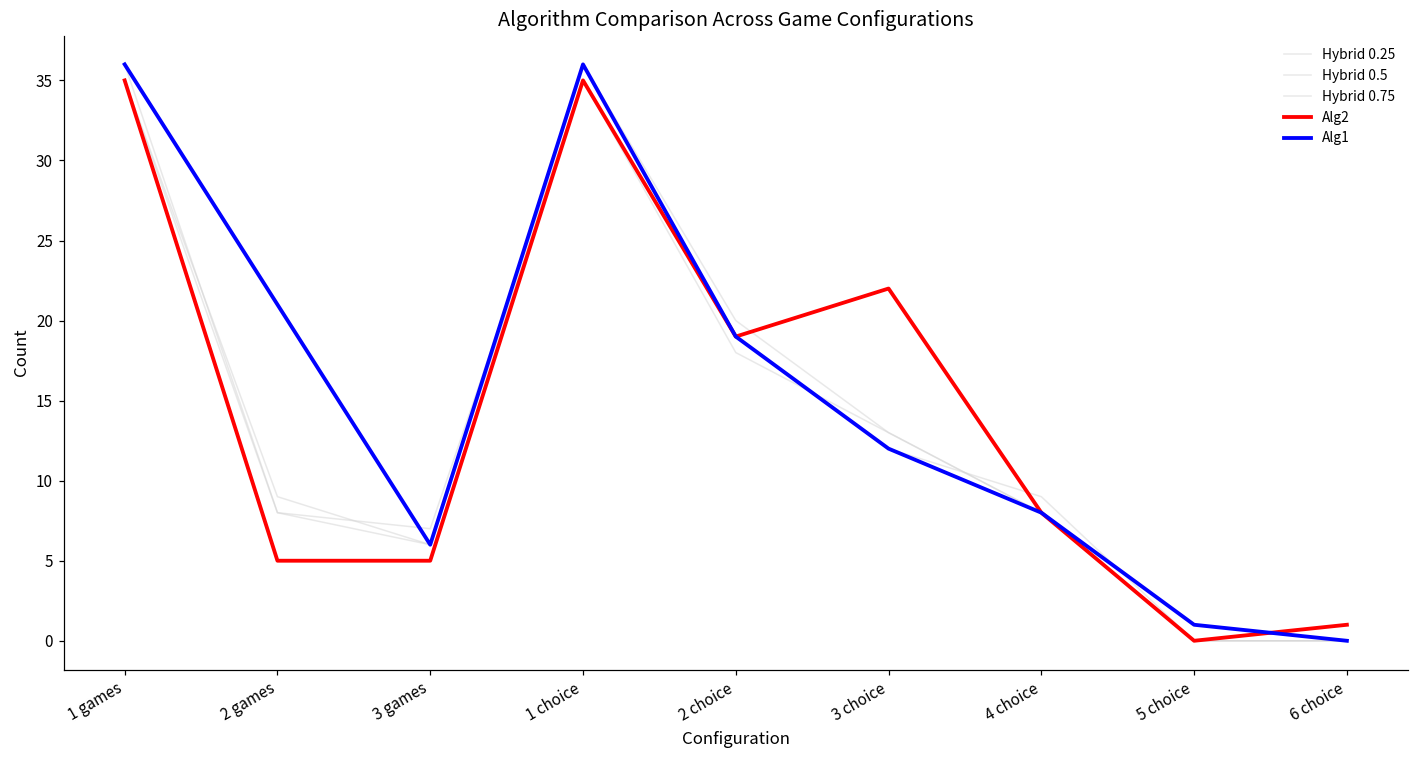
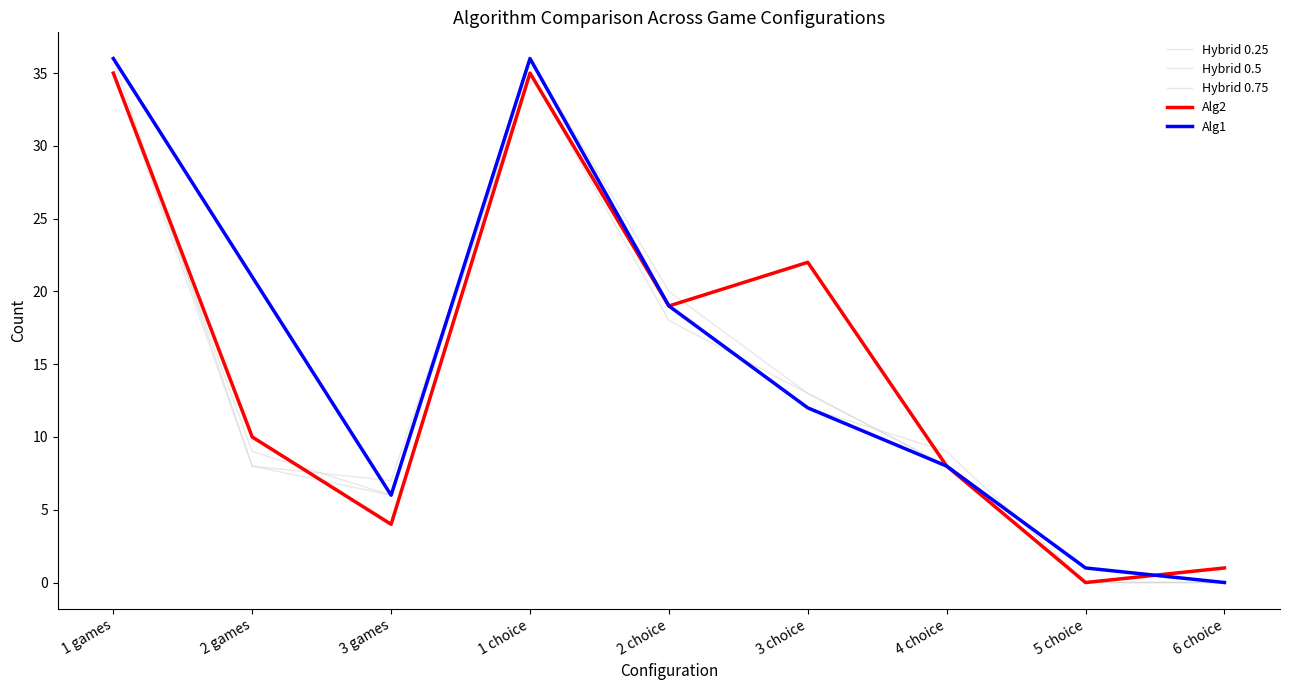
  {
    "Alg2": {
-     "2 games": 5,
-     "3 games": 5,
+     "2 games": 10,
+     "3 games": 4,
      "3 choice": 22,
      "6 choice": 1
    },
    "Alg1": {
      "2 games": 21,
      "5 choice": 1
    }
  }
